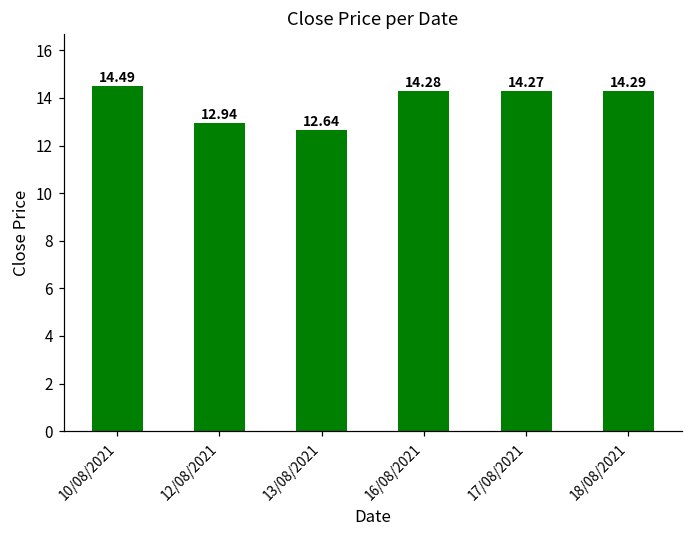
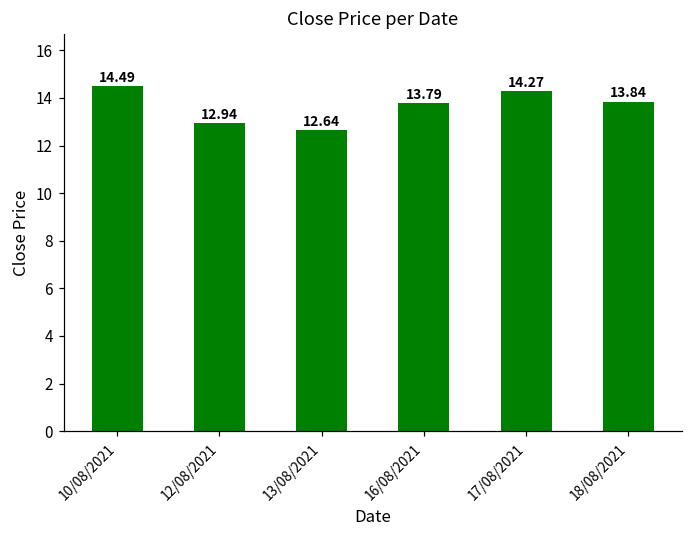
  {
    "10/08/2021": 14.49,
    "12/08/2021": 12.94,
    "13/08/2021": 12.64,
-   "16/08/2021": 14.28,
+   "16/08/2021": 13.79,
    "17/08/2021": 14.27,
-   "18/08/2021": 14.29
+   "18/08/2021": 13.84
  }
